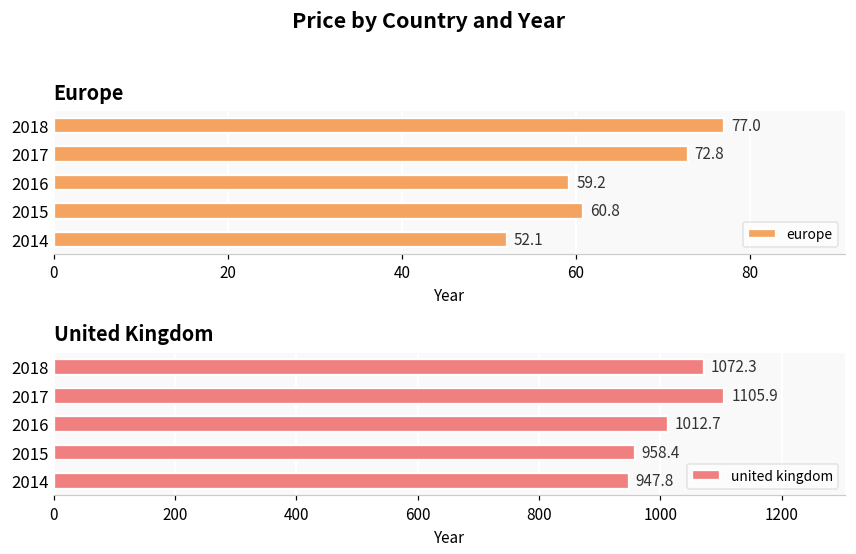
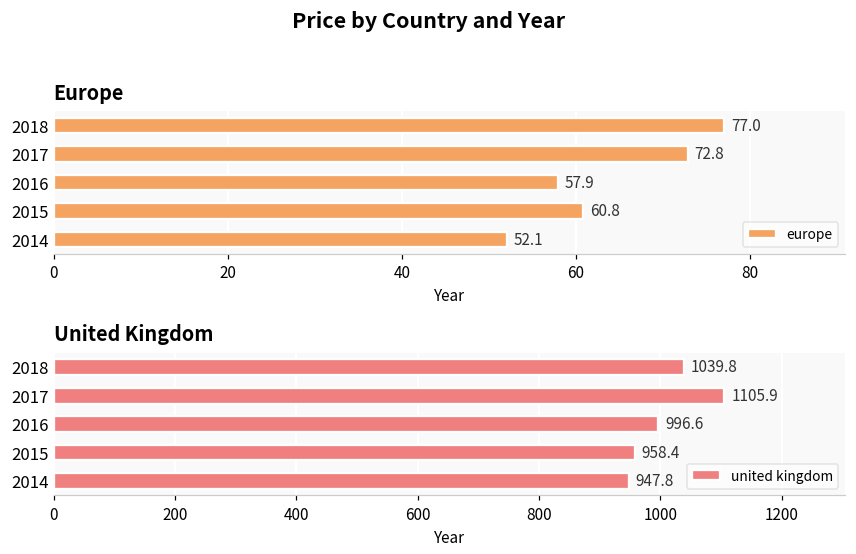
  {
    "Europe": {
      "2018": 77.0,
      "2017": 72.8,
-     "2016": 59.2,
+     "2016": 57.9,
      "2015": 60.8,
      "2014": 52.1
    },
    "United Kingdom": {
-     "2018": 1072.3,
+     "2018": 1039.8,
      "2017": 1105.9,
-     "2016": 1012.7,
+     "2016": 996.6,
      "2015": 958.4,
      "2014": 947.8
    }
  }
